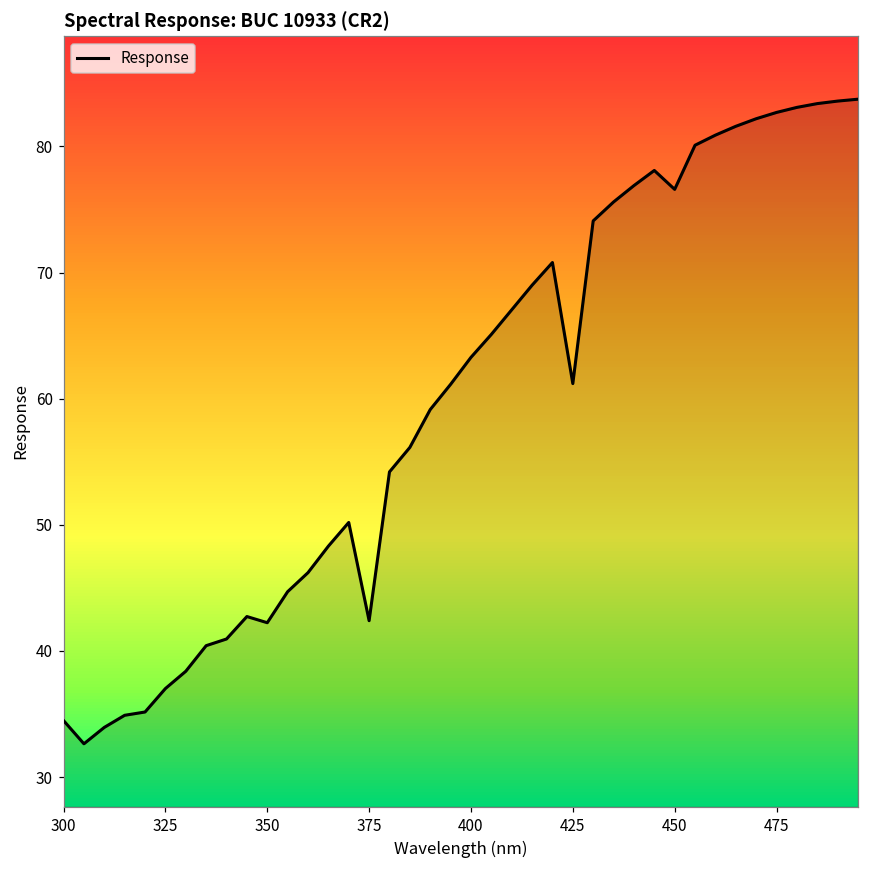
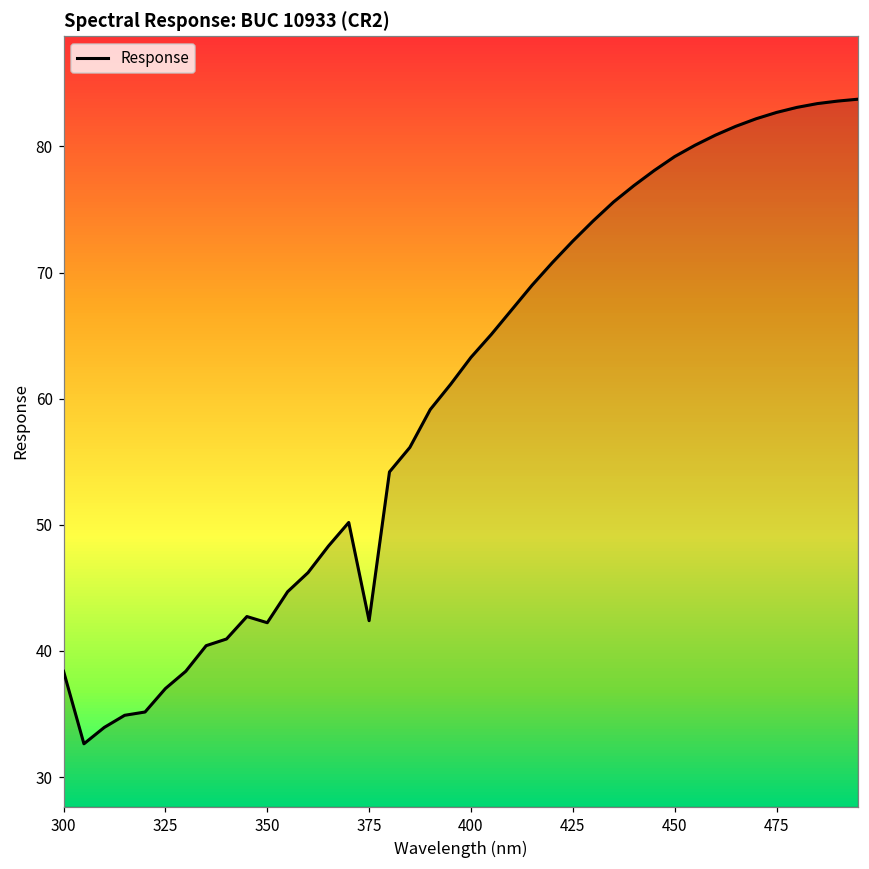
  {
-   "300": 34.5,
+   "300": 38.4,
    "325": 37.0,
    "350": 42.2,
    "375": 42.4,
    "400": 63.3,
-   "425": 61.2,
-   "450": 76.6,
+   "425": 72.5,
+   "450": 79.2,
    "475": 82.7
  }
